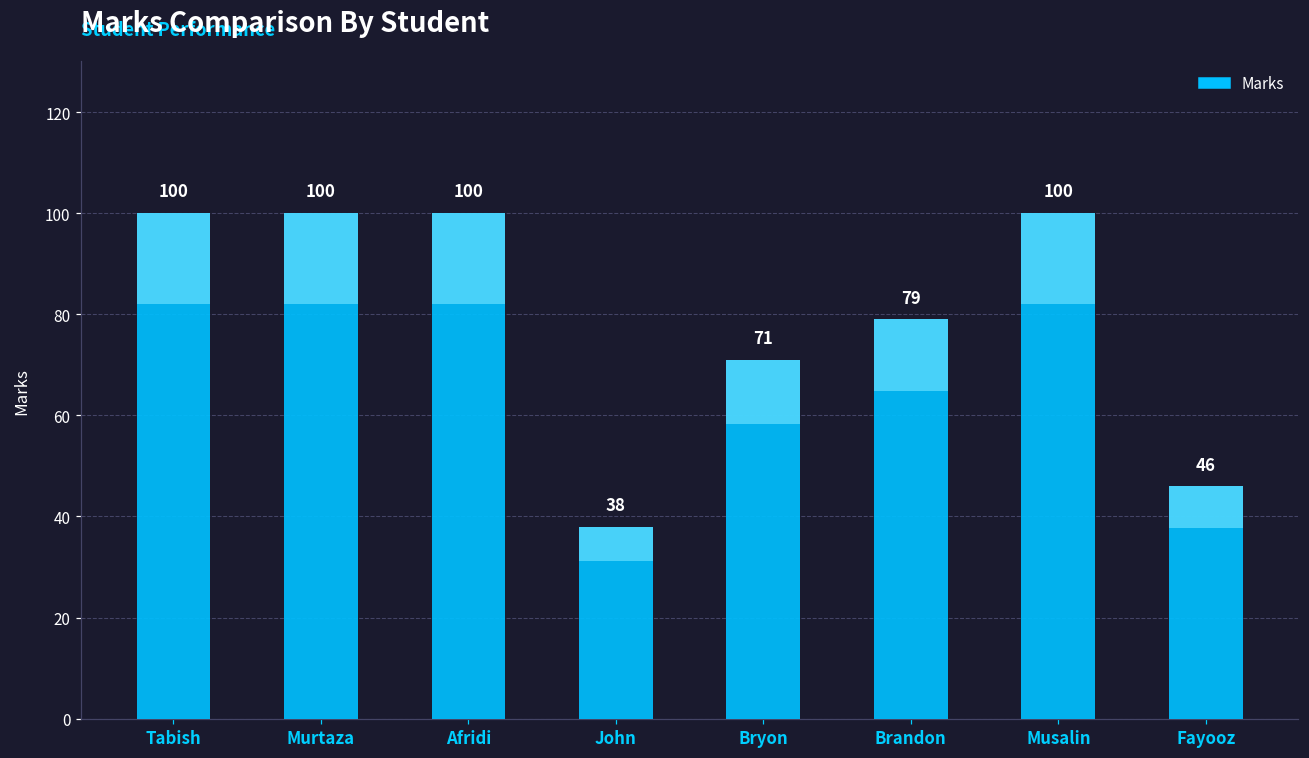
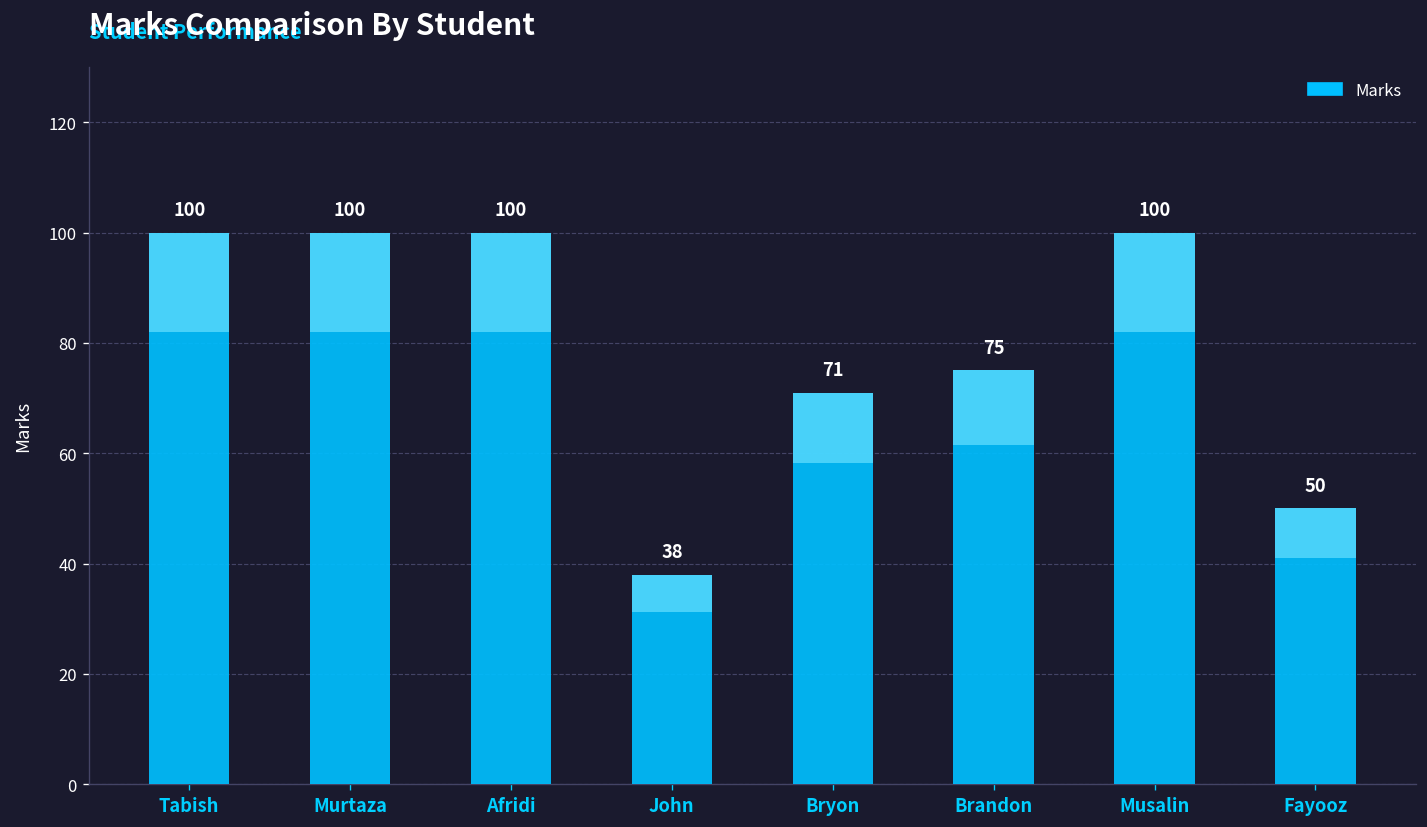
  {
    "Marks": {
      "Tabish": 100,
      "Murtaza": 100,
      "Afridi": 100,
      "John": 38,
      "Bryon": 71,
-     "Brandon": 79,
+     "Brandon": 75,
      "Musalin": 100,
-     "Fayooz": 46
+     "Fayooz": 50
    }
  }
